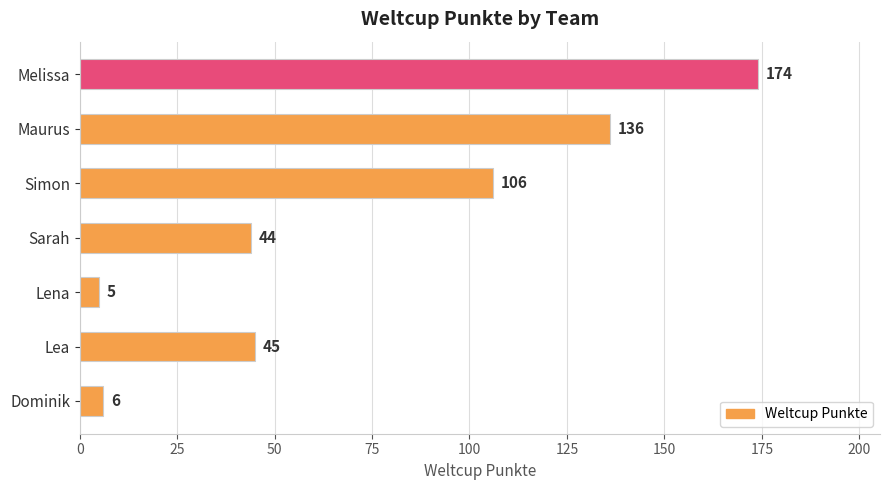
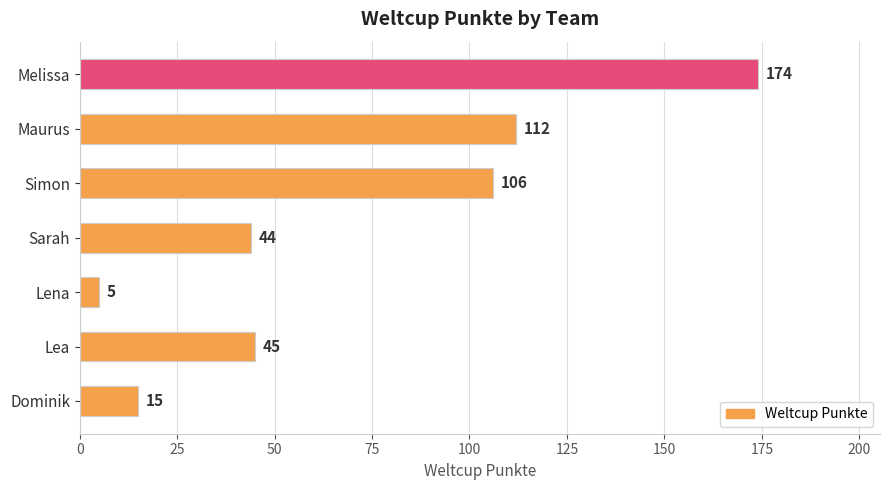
  {
    "Melissa": 174,
-   "Maurus": 136,
+   "Maurus": 112,
    "Simon": 106,
    "Sarah": 44,
    "Lena": 5,
    "Lea": 45,
-   "Dominik": 6
+   "Dominik": 15
  }
